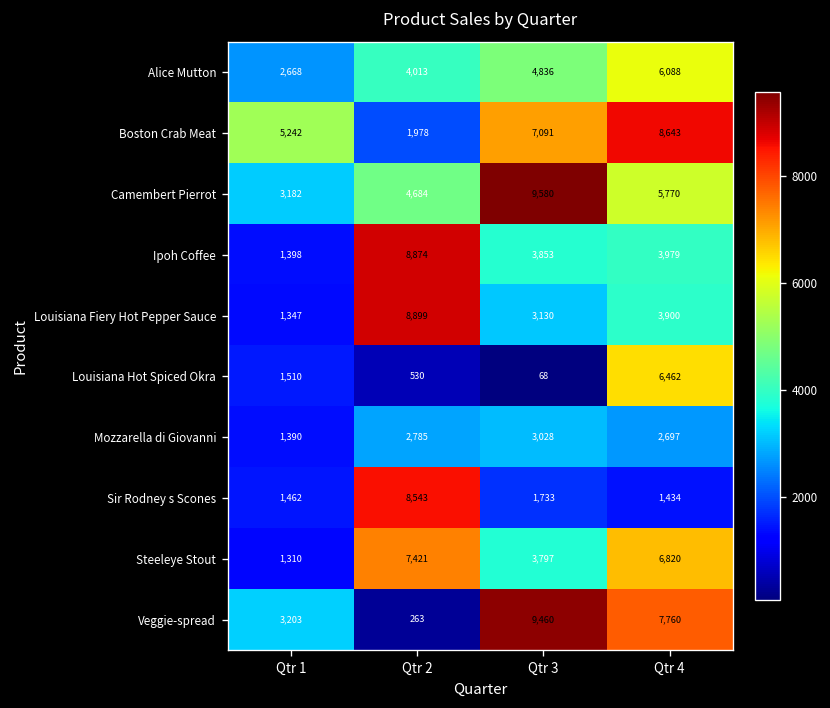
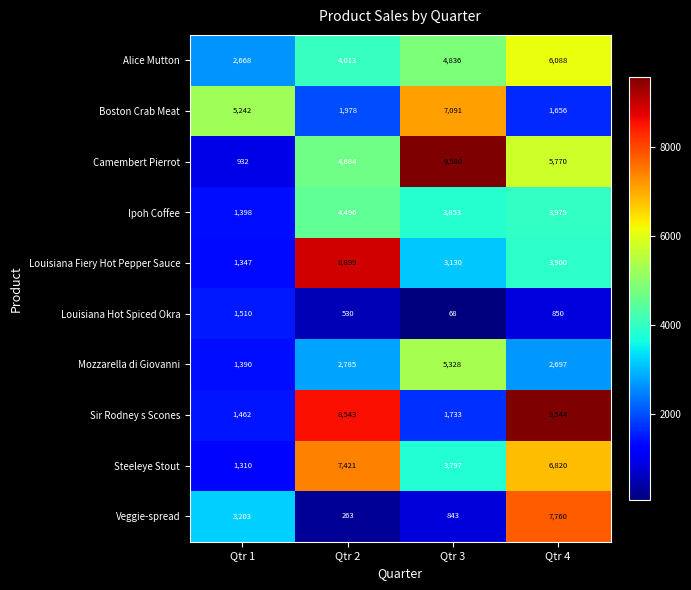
  {
    "Alice Mutton": {
      "Qtr 1": "2,668",
      "Qtr 2": "4,013",
      "Qtr 3": "4,836",
      "Qtr 4": "6,088"
    },
    "Boston Crab Meat": {
      "Qtr 1": "5,242",
      "Qtr 2": "1,978",
      "Qtr 3": "7,091",
-     "Qtr 4": "8,643"
+     "Qtr 4": "1,656"
    },
    "Camembert Pierrot": {
-     "Qtr 1": "3,182",
+     "Qtr 1": "932",
      "Qtr 2": "4,684",
      "Qtr 3": "9,580",
      "Qtr 4": "5,770"
    },
    "Ipoh Coffee": {
      "Qtr 1": "1,398",
-     "Qtr 2": "8,874",
+     "Qtr 2": "4,496",
      "Qtr 3": "3,853",
      "Qtr 4": "3,979"
    },
    "Louisiana Fiery Hot Pepper Sauce": {
      "Qtr 1": "1,347",
      "Qtr 2": "8,899",
      "Qtr 3": "3,130",
      "Qtr 4": "3,900"
    },
    "Louisiana Hot Spiced Okra": {
      "Qtr 1": "1,510",
      "Qtr 2": "530",
      "Qtr 3": "68",
-     "Qtr 4": "6,462"
+     "Qtr 4": "850"
    },
    "Mozzarella di Giovanni": {
      "Qtr 1": "1,390",
      "Qtr 2": "2,785",
-     "Qtr 3": "3,028",
+     "Qtr 3": "5,328",
      "Qtr 4": "2,697"
    },
    "Sir Rodney s Scones": {
      "Qtr 1": "1,462",
      "Qtr 2": "8,543",
      "Qtr 3": "1,733",
-     "Qtr 4": "1,434"
+     "Qtr 4": "9,544"
    },
    "Steeleye Stout": {
      "Qtr 1": "1,310",
      "Qtr 2": "7,421",
      "Qtr 3": "3,797",
      "Qtr 4": "6,820"
    },
    "Veggie-spread": {
      "Qtr 1": "3,203",
      "Qtr 2": "263",
-     "Qtr 3": "9,460",
+     "Qtr 3": "843",
      "Qtr 4": "7,760"
    }
  }
